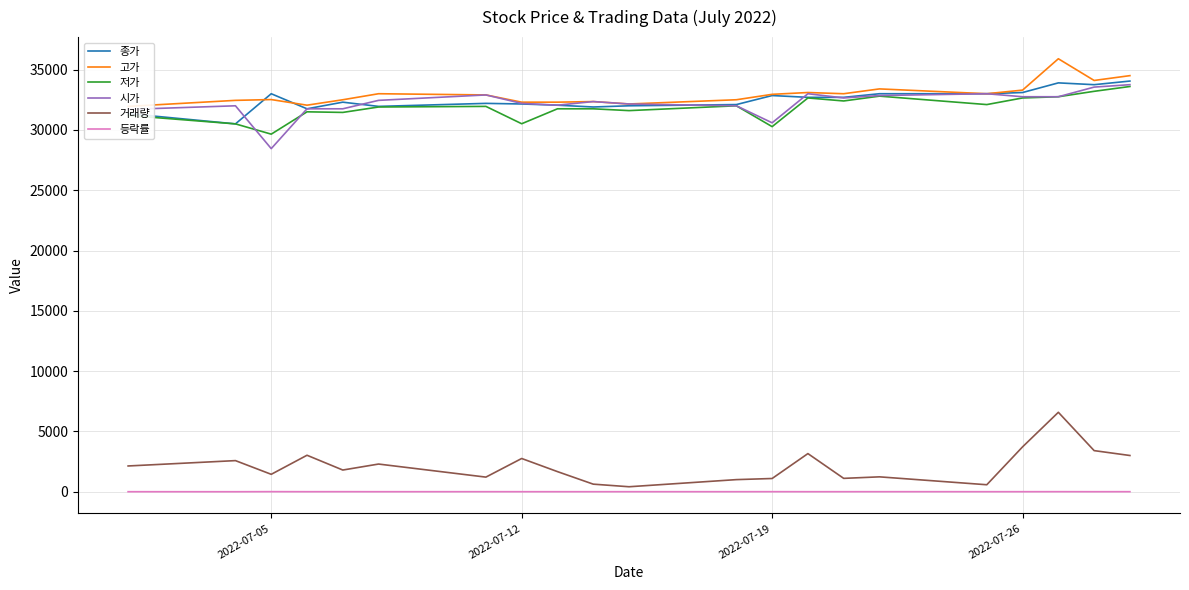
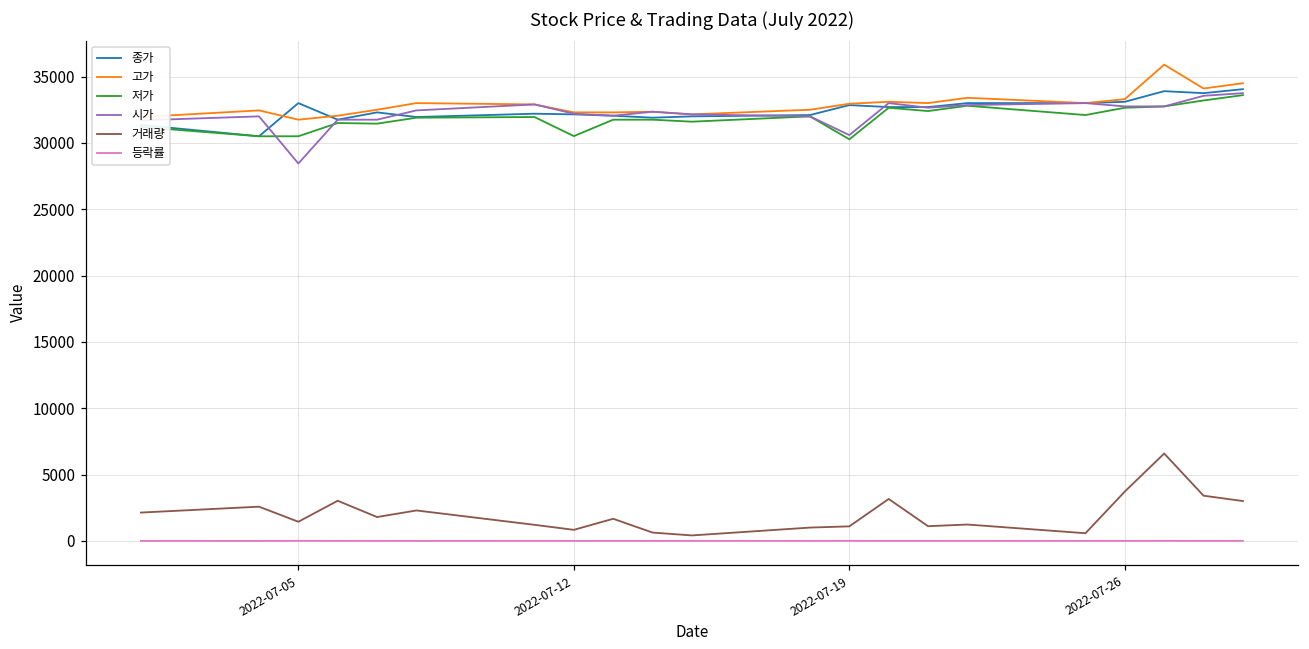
  {
    "종가": {
      "2022-07-05": 33000
    },
    "고가": {
-     "2022-07-05": 32500
+     "2022-07-05": 31800
    },
    "저가": {
-     "2022-07-05": 29600,
+     "2022-07-05": 30500,
      "2022-07-12": 30500,
      "2022-07-19": 30300
    },
    "시가": {
      "2022-07-05": 28400,
      "2022-07-19": 30600
    },
    "거래량": {
      "2022-07-05": 1400,
-     "2022-07-12": 2800,
+     "2022-07-12": 800,
      "2022-07-19": 1100,
      "2022-07-26": 3700
    },
    "등락률": {
      "2022-07-05": 0,
      "2022-07-12": 0,
      "2022-07-19": 0,
      "2022-07-26": 0
    }
  }
